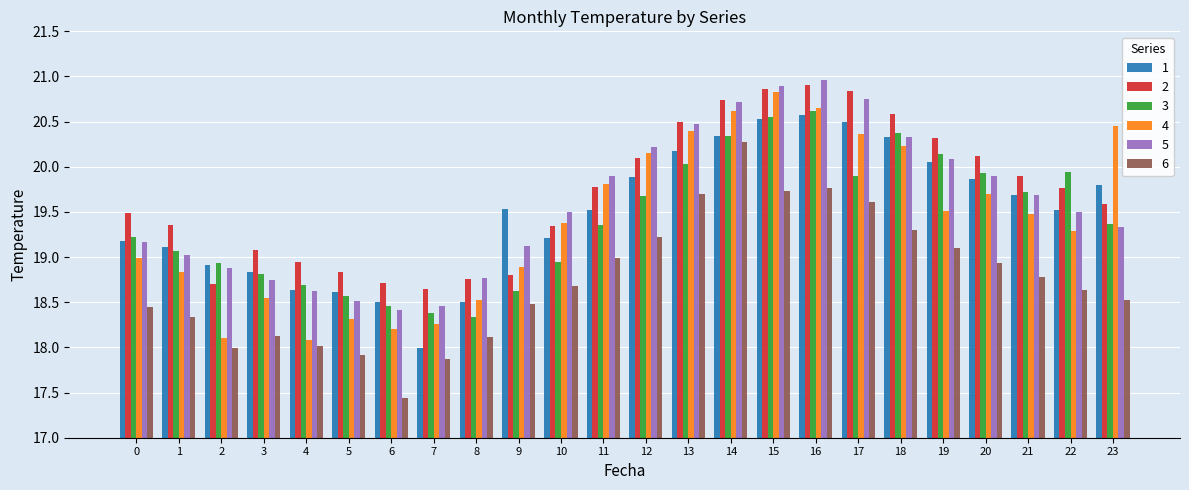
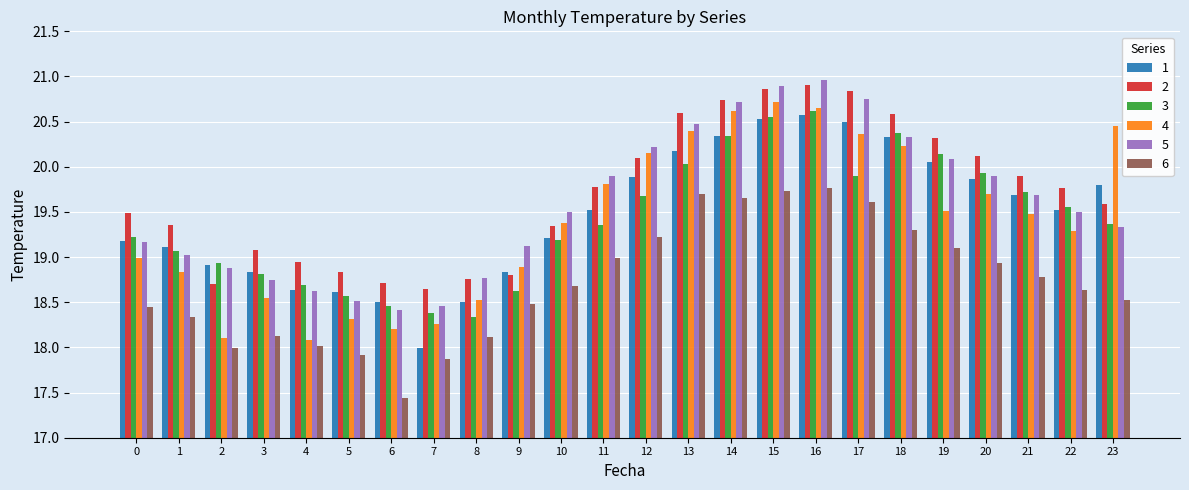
  {
    "1": {
      "0": 19.2,
      "1": 19.1,
      "2": 18.9,
      "3": 18.8,
      "4": 18.6,
      "5": 18.6,
      "6": 18.5,
      "7": 18.0,
      "8": 18.5,
-     "9": 19.5,
+     "9": 18.8,
      "10": 19.2,
      "11": 19.5,
      "12": 19.9,
      "13": 20.2,
      "14": 20.3,
      "15": 20.5,
      "16": 20.6,
      "17": 20.5,
      "18": 20.3,
      "19": 20.1,
      "20": 19.9,
      "21": 19.7,
      "22": 19.5,
      "23": 19.8
    },
    "2": {
      "0": 19.5,
      "1": 19.4,
      "2": 18.7,
      "3": 19.1,
      "4": 19.0,
      "5": 18.8,
      "6": 18.7,
      "7": 18.7,
      "8": 18.8,
      "9": 18.8,
      "10": 19.3,
      "11": 19.8,
      "12": 20.1,
-     "13": 20.5,
+     "13": 20.6,
      "14": 20.7,
      "15": 20.9,
      "16": 20.9,
      "17": 20.8,
      "18": 20.6,
      "19": 20.3,
      "20": 20.1,
      "21": 19.9,
      "22": 19.8,
      "23": 19.6
    },
    "3": {
      "0": 19.2,
      "1": 19.1,
      "2": 18.9,
      "3": 18.8,
      "4": 18.7,
      "5": 18.6,
      "6": 18.5,
      "7": 18.4,
      "8": 18.3,
      "9": 18.6,
-     "10": 19.0,
+     "10": 19.2,
      "11": 19.4,
      "12": 19.7,
      "13": 20.0,
      "14": 20.3,
      "15": 20.6,
      "16": 20.6,
      "17": 19.9,
      "18": 20.4,
      "19": 20.1,
      "20": 19.9,
      "21": 19.7,
-     "22": 19.9,
+     "22": 19.6,
      "23": 19.4
    },
    "4": {
      "0": 19.0,
      "1": 18.8,
      "2": 18.1,
      "3": 18.6,
      "4": 18.1,
      "5": 18.3,
      "6": 18.2,
      "7": 18.3,
      "8": 18.5,
      "9": 18.9,
      "10": 19.4,
      "11": 19.8,
      "12": 20.2,
      "13": 20.4,
      "14": 20.6,
-     "15": 20.8,
+     "15": 20.7,
      "16": 20.7,
      "17": 20.4,
      "18": 20.2,
      "19": 19.5,
      "20": 19.7,
      "21": 19.5,
      "22": 19.3,
      "23": 20.5
    },
    "5": {
      "0": 19.2,
      "1": 19.0,
      "2": 18.9,
      "3": 18.8,
      "4": 18.6,
      "5": 18.5,
      "6": 18.4,
      "7": 18.5,
      "8": 18.8,
      "9": 19.1,
      "10": 19.5,
      "11": 19.9,
      "12": 20.2,
      "13": 20.5,
      "14": 20.7,
      "15": 20.9,
      "16": 21.0,
      "17": 20.8,
      "18": 20.3,
      "19": 20.1,
      "20": 19.9,
      "21": 19.7,
      "22": 19.5,
      "23": 19.3
    },
    "6": {
      "0": 18.5,
      "1": 18.3,
      "2": 18.0,
      "3": 18.1,
      "4": 18.0,
      "5": 17.9,
      "6": 17.4,
      "7": 17.9,
      "8": 18.1,
      "9": 18.5,
      "10": 18.7,
      "11": 19.0,
      "12": 19.2,
      "13": 19.7,
-     "14": 20.3,
+     "14": 19.7,
      "15": 19.7,
      "16": 19.8,
      "17": 19.6,
      "18": 19.3,
      "19": 19.1,
      "20": 18.9,
      "21": 18.8,
      "22": 18.6,
      "23": 18.5
    }
  }
